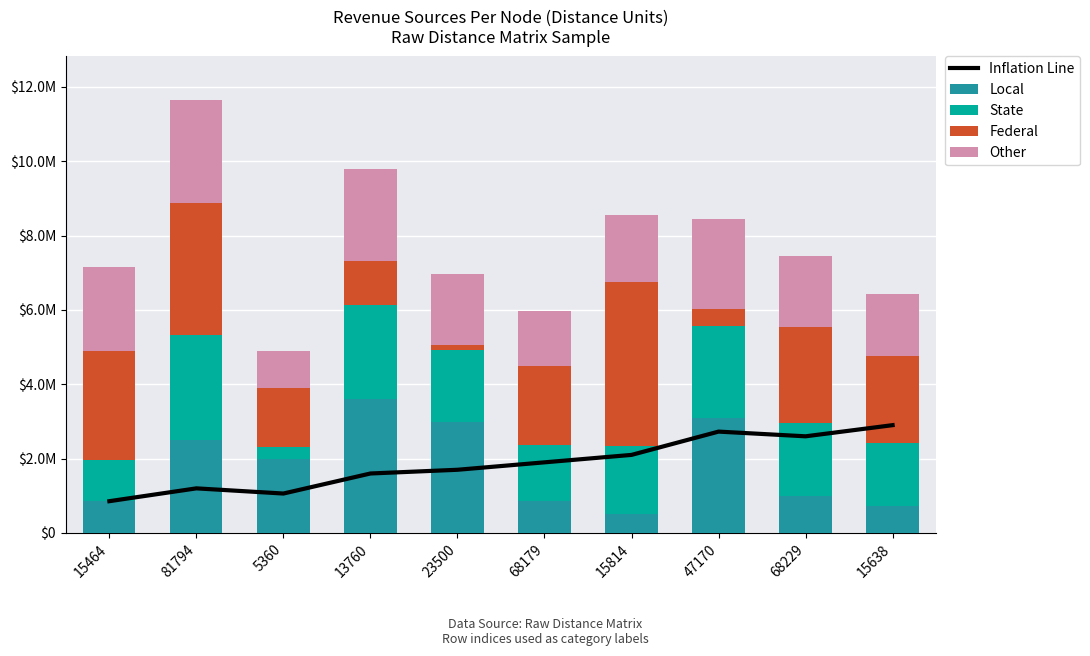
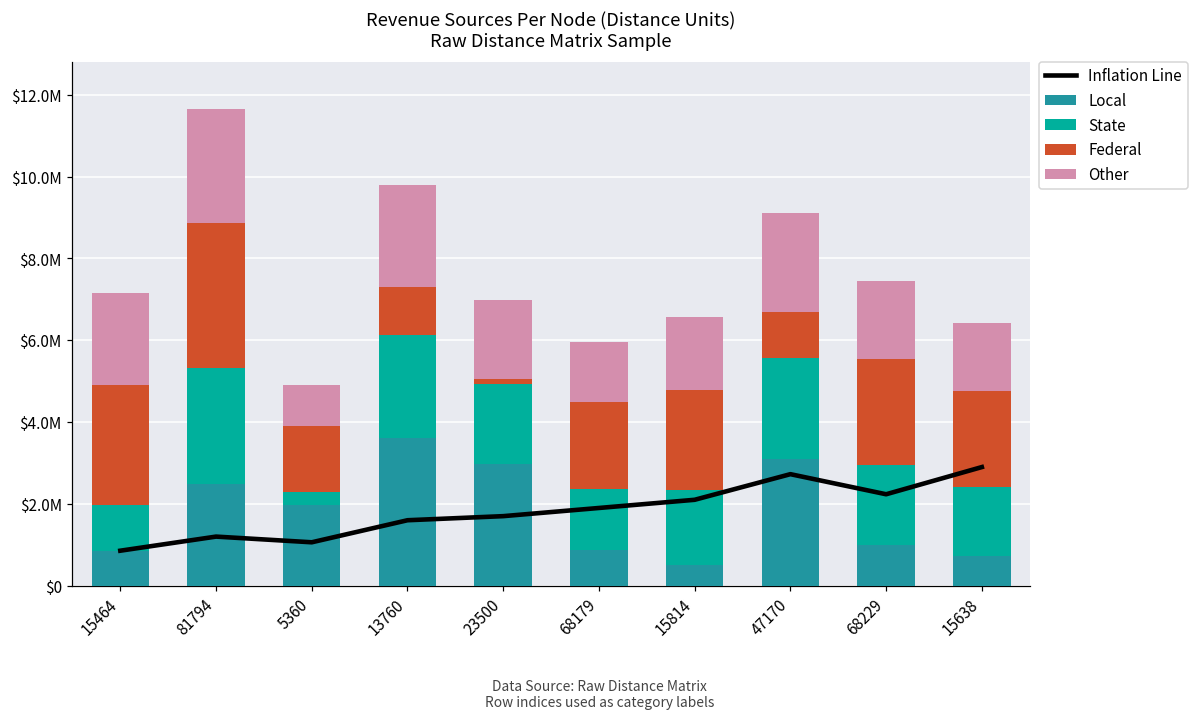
  {
    "Inflation Line": {
      "15464": "$900000",
      "81794": "$1200000",
      "5360": "$1100000",
      "13760": "$1600000",
      "23500": "$1700000",
      "68179": "$1900000",
      "15814": "$2100000",
      "47170": "$2700000",
-     "68229": "$2600000",
+     "68229": "$2200000",
      "15638": "$2900000"
    },
    "Federal": {
      "15464": "$2900000",
      "81794": "$3600000",
      "5360": "$1600000",
      "13760": "$1200000",
      "23500": "$100000",
      "68179": "$2100000",
-     "15814": "$4400000",
-     "47170": "$500000",
+     "15814": "$2500000",
+     "47170": "$1100000",
      "68229": "$2600000",
      "15638": "$2300000"
    },
    "Other": {
      "15464": "$2300000",
      "81794": "$2800000",
      "5360": "$1000000",
      "13760": "$2500000",
      "23500": "$1900000",
      "68179": "$1500000",
      "15814": "$1800000",
      "47170": "$2400000",
      "68229": "$1900000",
      "15638": "$1700000"
    }
  }
